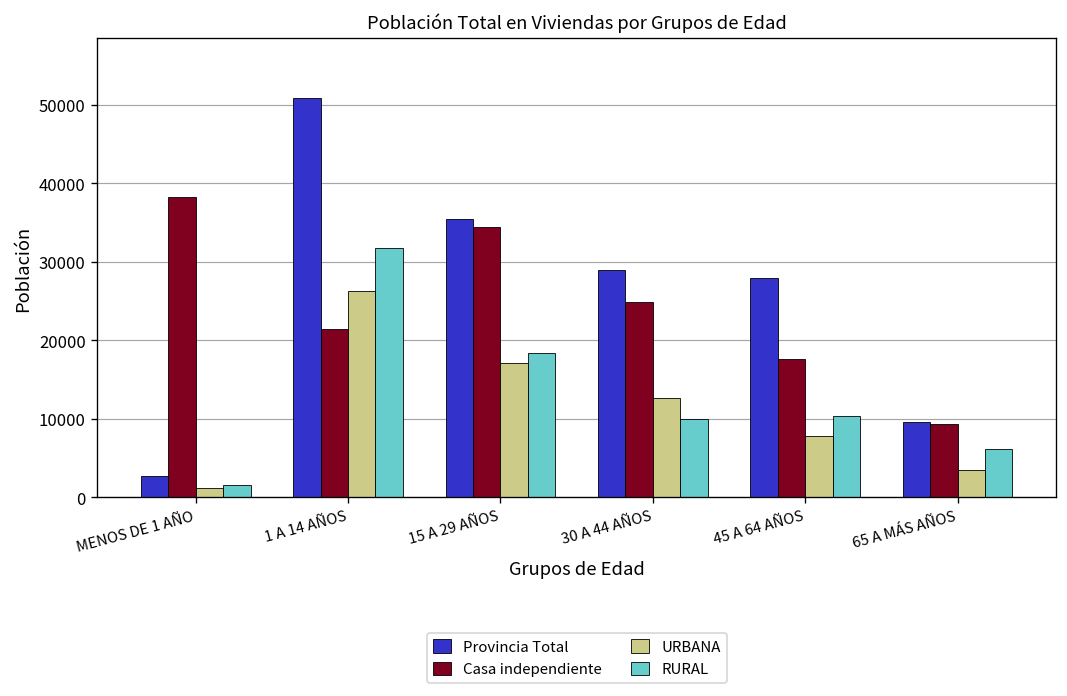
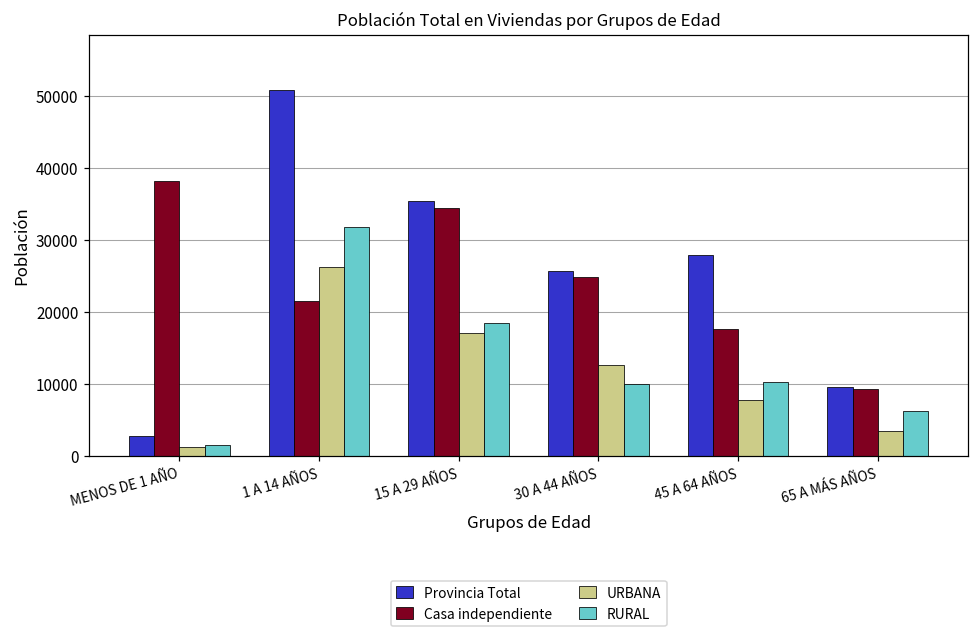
  {
    "Provincia Total": {
      "MENOS DE 1 AÑO": 3000,
      "1 A 14 AÑOS": 51000,
      "15 A 29 AÑOS": 35000,
-     "30 A 44 AÑOS": 29000,
+     "30 A 44 AÑOS": 26000,
      "45 A 64 AÑOS": 28000,
      "65 A MÁS AÑOS": 10000
    },
    "Casa independiente": {
      "MENOS DE 1 AÑO": 38000,
      "1 A 14 AÑOS": 21000,
      "15 A 29 AÑOS": 34000,
      "30 A 44 AÑOS": 25000,
      "45 A 64 AÑOS": 18000,
      "65 A MÁS AÑOS": 9000
    },
    "URBANA": {
      "MENOS DE 1 AÑO": 1000,
      "1 A 14 AÑOS": 26000,
      "15 A 29 AÑOS": 17000,
      "30 A 44 AÑOS": 13000,
      "45 A 64 AÑOS": 8000,
      "65 A MÁS AÑOS": 3000
    },
    "RURAL": {
      "MENOS DE 1 AÑO": 2000,
      "1 A 14 AÑOS": 32000,
      "15 A 29 AÑOS": 18000,
      "30 A 44 AÑOS": 10000,
      "45 A 64 AÑOS": 10000,
      "65 A MÁS AÑOS": 6000
    }
  }
